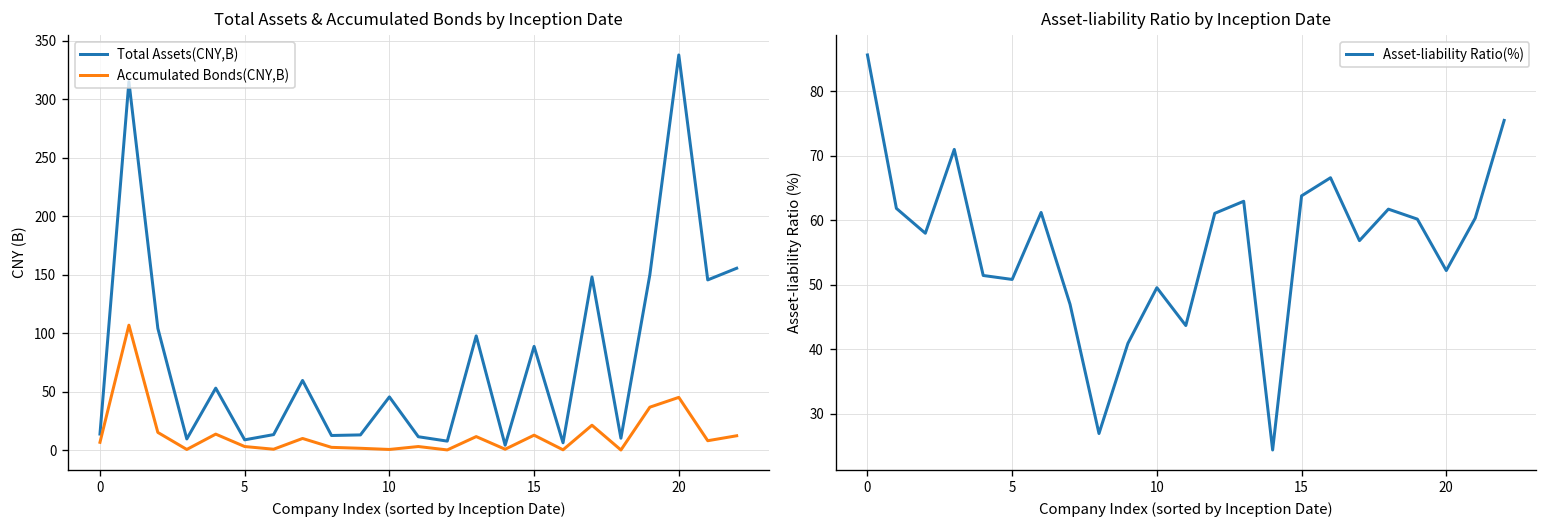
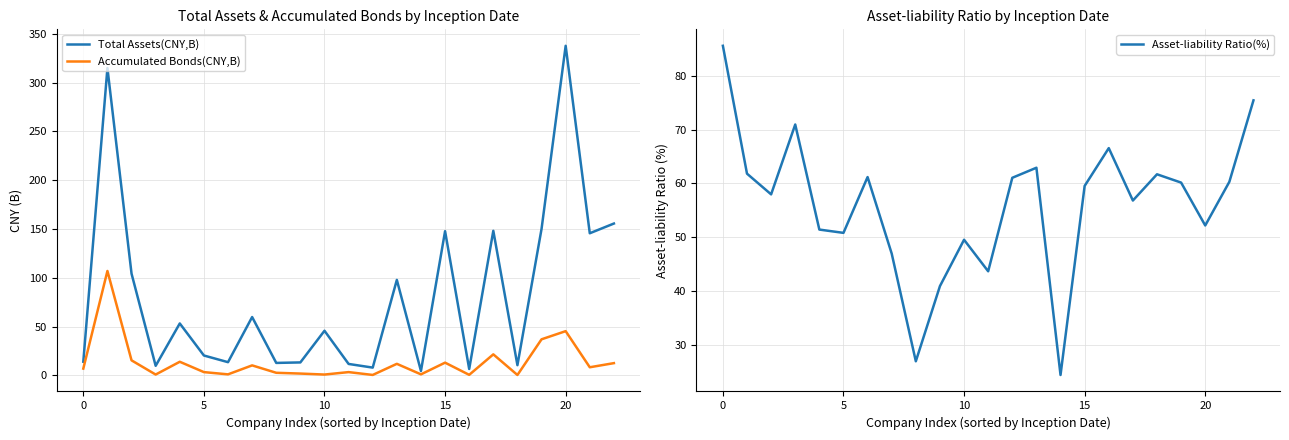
  {
    "Total Assets & Accumulated Bonds by Inception Date": {
      "Total Assets(CNY,B)": {
        "0": 10,
-       "5": 10,
+       "5": 20,
        "10": 50,
-       "15": 90,
+       "15": 150,
        "20": 340
      },
      "Accumulated Bonds(CNY,B)": {
        "0": 10,
        "5": 0,
        "10": 0,
        "15": 10,
        "20": 50
      }
    },
    "Asset-liability Ratio by Inception Date": {
      "0": 86,
      "5": 51,
      "10": 50,
-     "15": 64,
+     "15": 60,
      "20": 52
    }
  }
